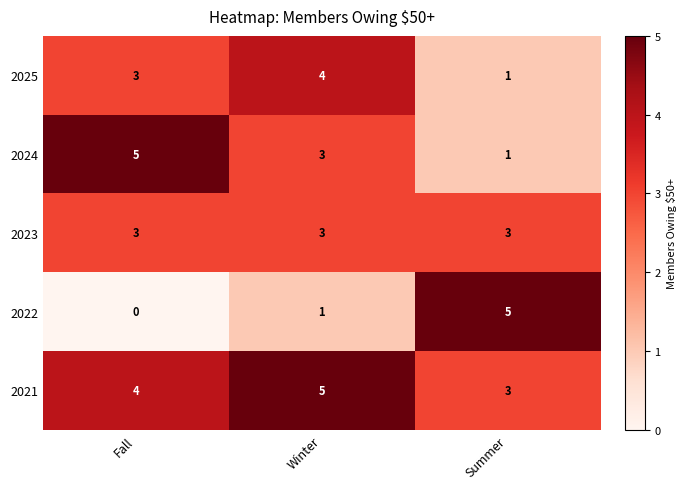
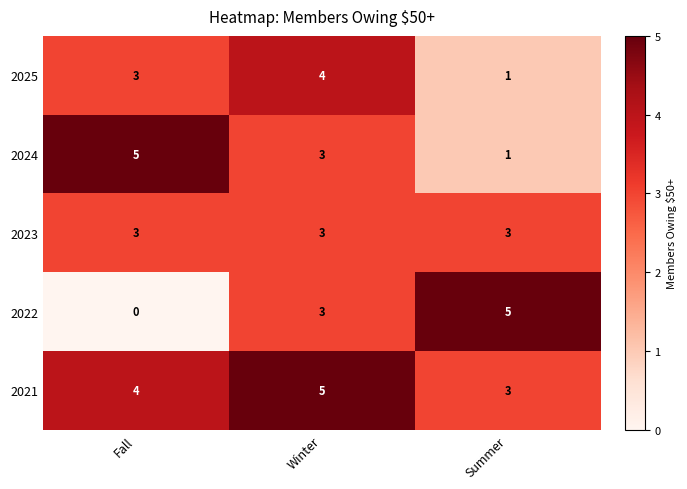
  {
    "2025": {
      "Fall": 3,
      "Winter": 4,
      "Summer": 1
    },
    "2024": {
      "Fall": 5,
      "Winter": 3,
      "Summer": 1
    },
    "2023": {
      "Fall": 3,
      "Winter": 3,
      "Summer": 3
    },
    "2022": {
      "Fall": 0,
-     "Winter": 1,
+     "Winter": 3,
      "Summer": 5
    },
    "2021": {
      "Fall": 4,
      "Winter": 5,
      "Summer": 3
    }
  }
